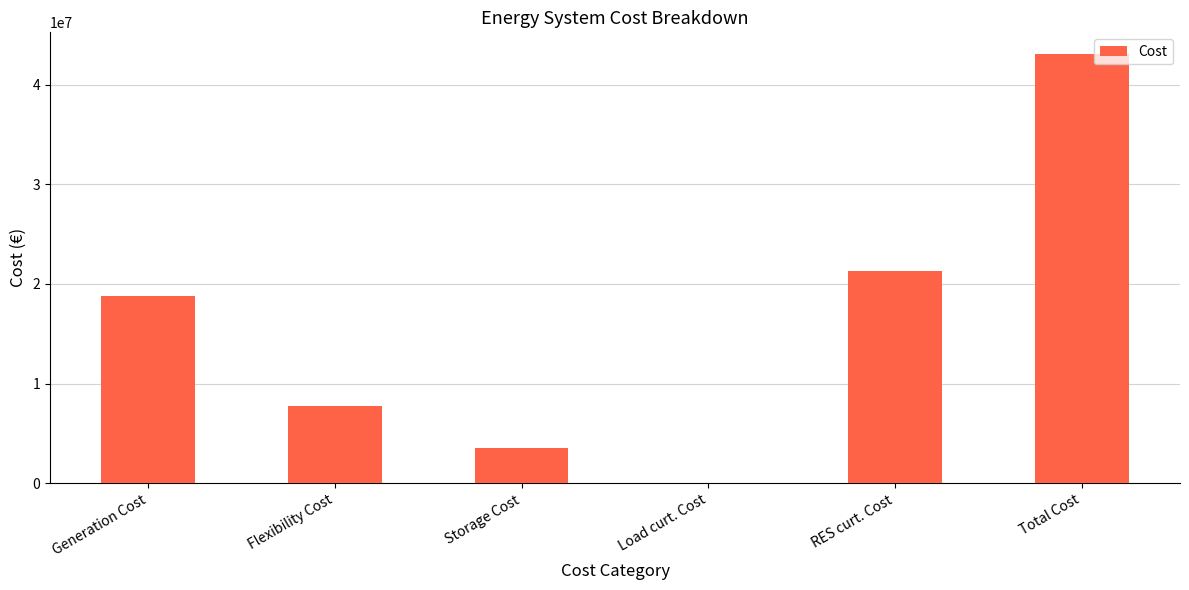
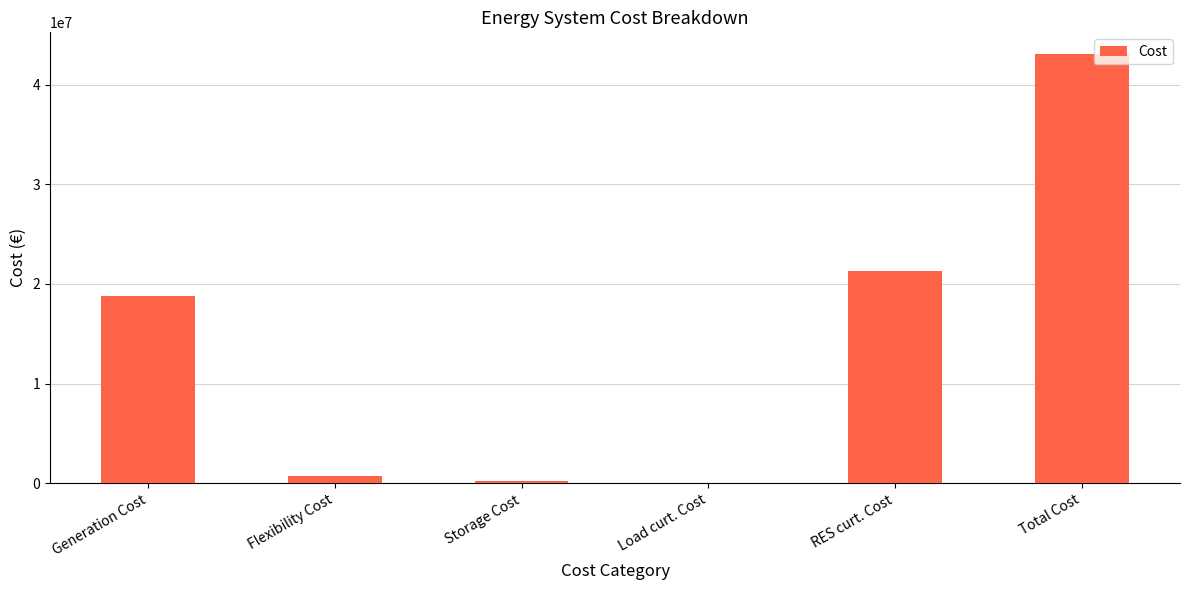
  {
    "Generation Cost": 19000000,
-   "Flexibility Cost": 8000000,
-   "Storage Cost": 4000000,
+   "Flexibility Cost": 1000000,
+   "Storage Cost": 0,
    "Load curt. Cost": 0,
    "RES curt. Cost": 21000000,
    "Total Cost": 43000000
  }
